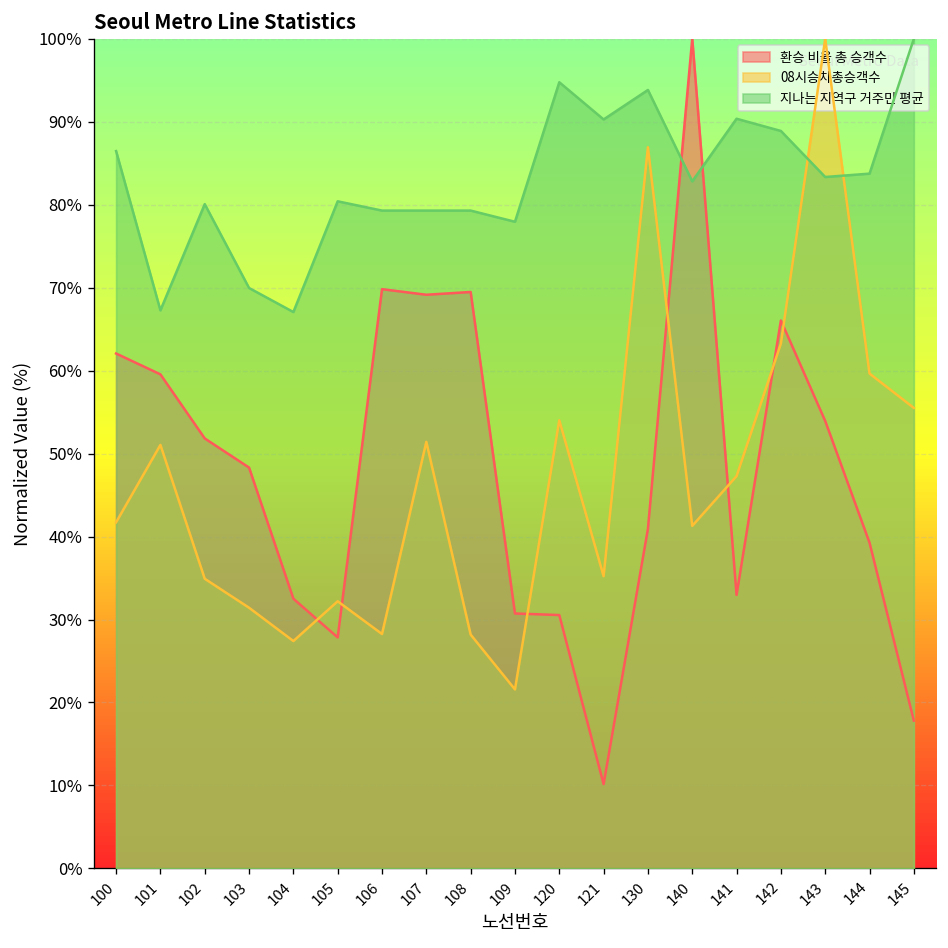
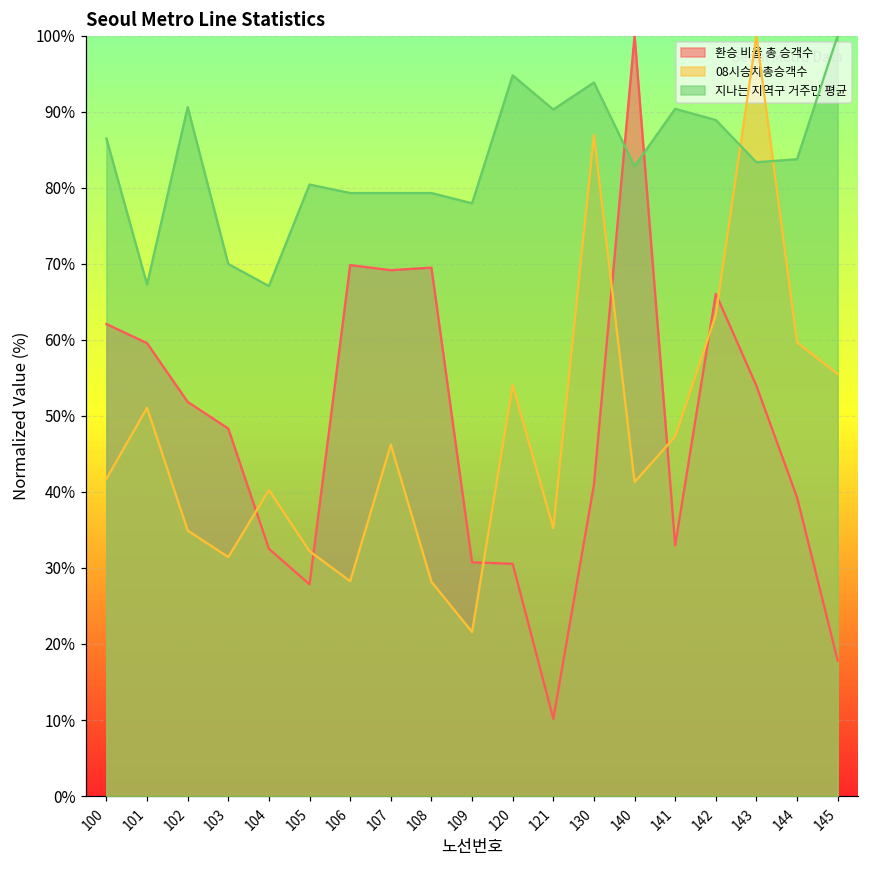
  {
    "환승 비율 총 승객수": {
      "100": "62%",
      "101": "60%",
      "102": "52%",
      "103": "48%",
      "104": "33%",
      "105": "28%",
      "106": "70%",
      "107": "69%",
      "108": "69%",
      "109": "31%",
      "120": "31%",
      "121": "10%",
      "130": "41%",
      "140": "100%",
      "141": "33%",
      "142": "66%",
      "143": "54%",
      "144": "39%",
      "145": "18%"
    },
    "08시승차총승객수": {
      "100": "42%",
      "101": "51%",
      "102": "35%",
      "103": "31%",
-     "104": "27%",
+     "104": "40%",
      "105": "32%",
      "106": "28%",
-     "107": "51%",
+     "107": "46%",
      "108": "28%",
      "109": "22%",
      "120": "54%",
      "121": "35%",
      "130": "87%",
      "140": "41%",
      "141": "47%",
      "142": "63%",
      "143": "100%",
      "144": "60%",
      "145": "56%"
    },
    "지나는 지역구 거주민 평균": {
      "100": "86%",
      "101": "67%",
-     "102": "80%",
+     "102": "91%",
      "103": "70%",
      "104": "67%",
      "105": "80%",
      "106": "79%",
      "107": "79%",
      "108": "79%",
      "109": "78%",
      "120": "95%",
      "121": "90%",
      "130": "94%",
      "140": "83%",
      "141": "90%",
      "142": "89%",
      "143": "83%",
      "144": "84%",
      "145": "100%"
    }
  }
